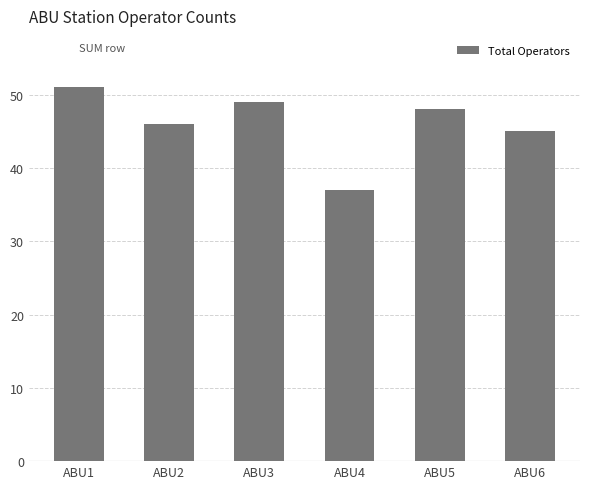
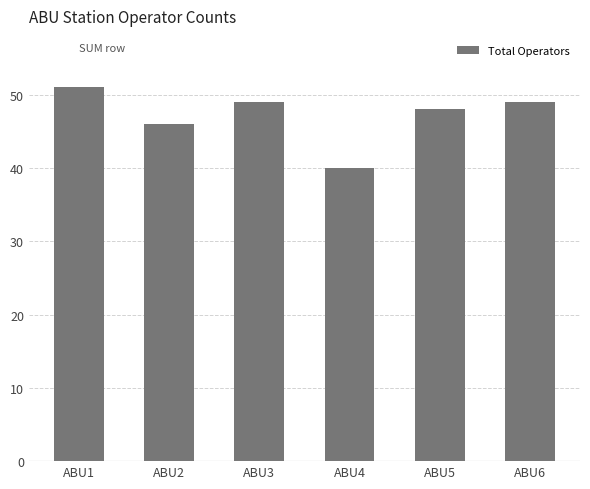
  {
    "ABU1": 51,
    "ABU2": 46,
    "ABU3": 49,
-   "ABU4": 37,
+   "ABU4": 40,
    "ABU5": 48,
-   "ABU6": 45
+   "ABU6": 49
  }
